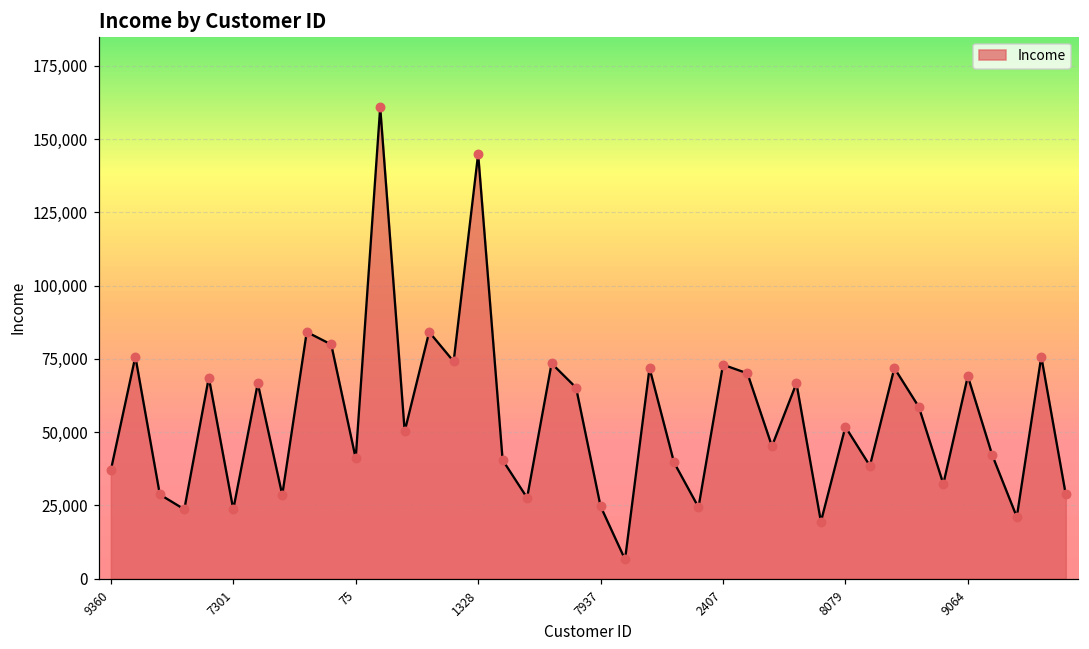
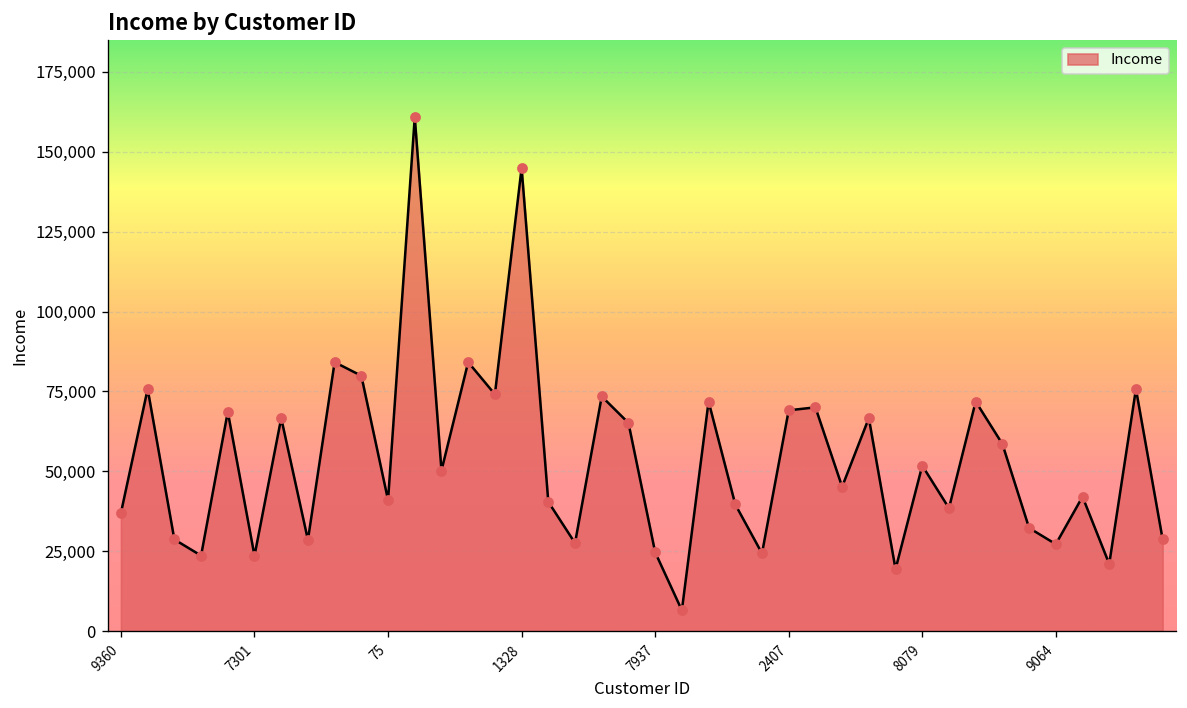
  {
    "9360": "37,000",
    "7301": "24,000",
    "75": "41,000",
    "1328": "145,000",
    "7937": "25,000",
-   "2407": "73,000",
+   "2407": "69,000",
    "8079": "52,000",
-   "9064": "69,000"
+   "9064": "27,000"
  }
